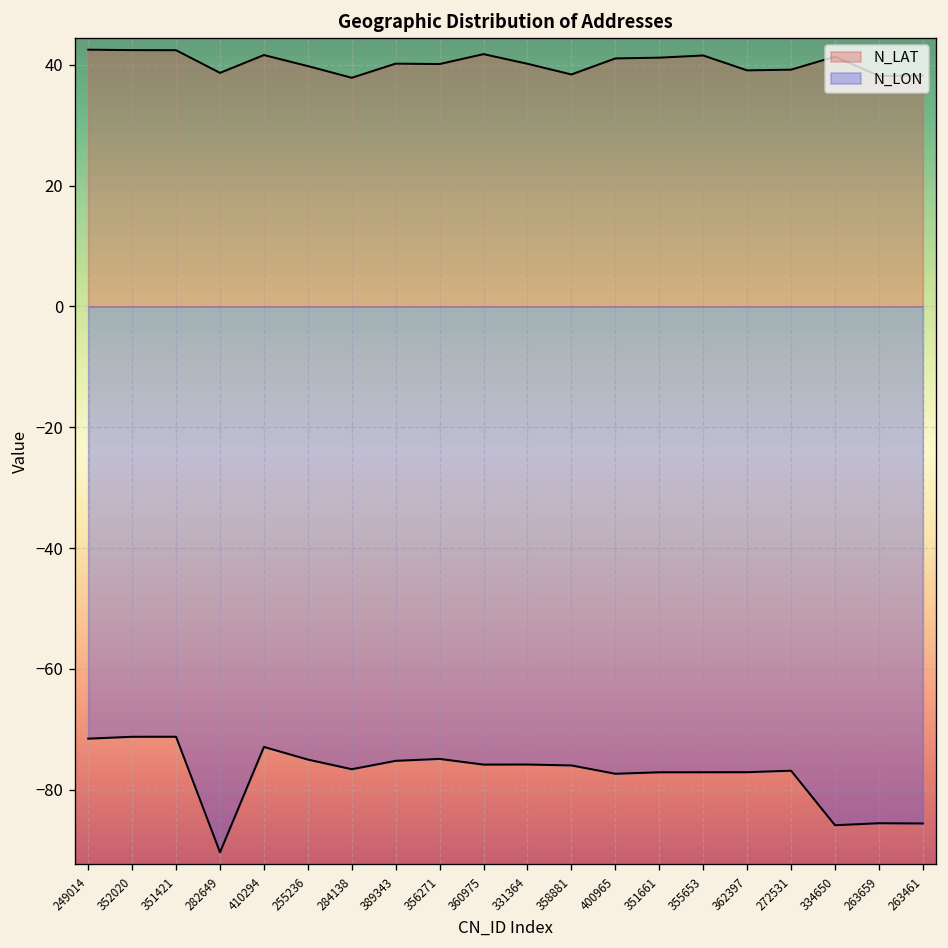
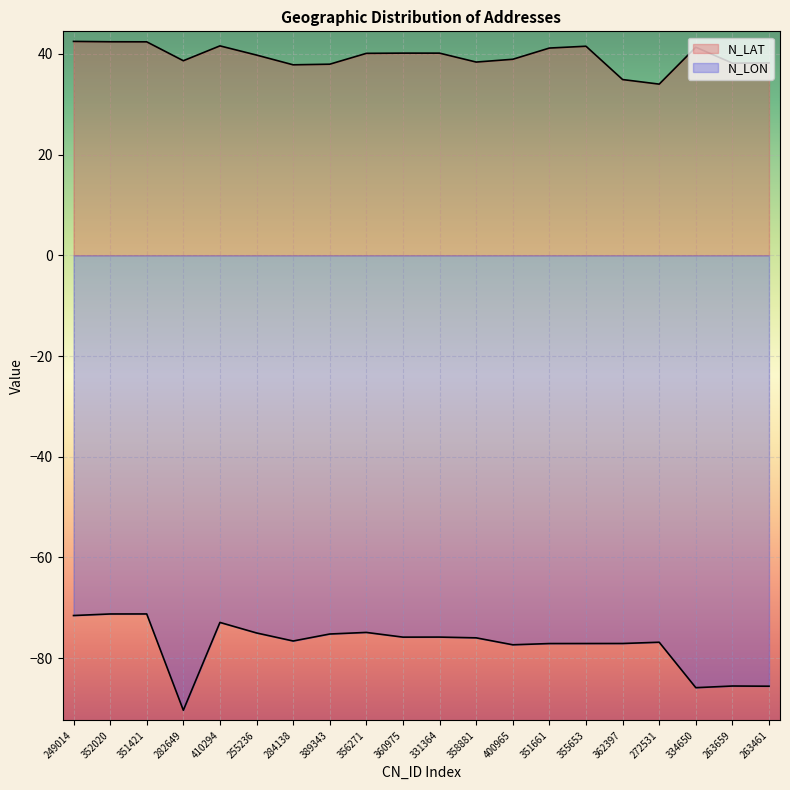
  {
    "N_LAT": {
      "249014": 42,
      "352020": 42,
      "351421": 42,
      "282649": 39,
      "410294": 42,
      "255236": 40,
      "284138": 38,
-     "389343": 40,
+     "389343": 38,
      "356271": 40,
-     "360975": 42,
+     "360975": 40,
      "331364": 40,
      "358881": 38,
-     "400965": 41,
+     "400965": 39,
      "351661": 41,
      "355653": 42,
-     "362397": 39,
-     "272531": 39
+     "362397": 35,
+     "272531": 34
    }
  }
